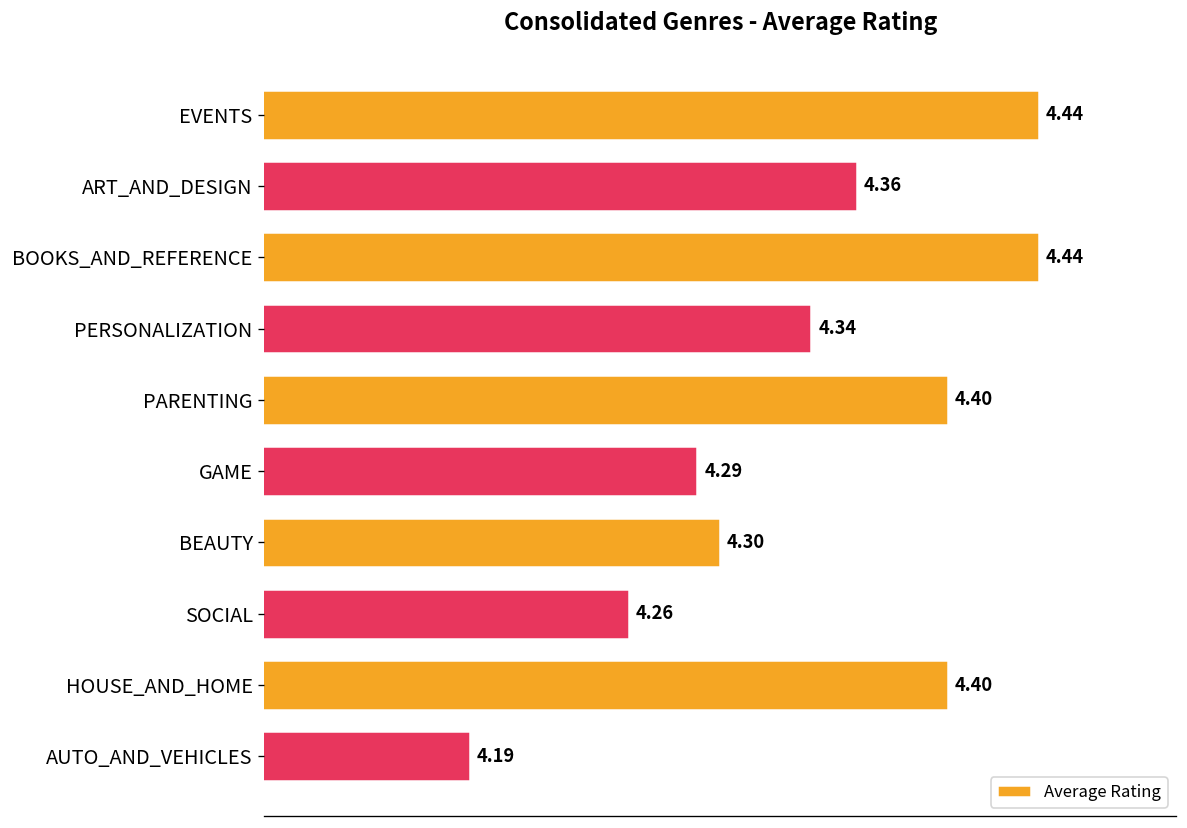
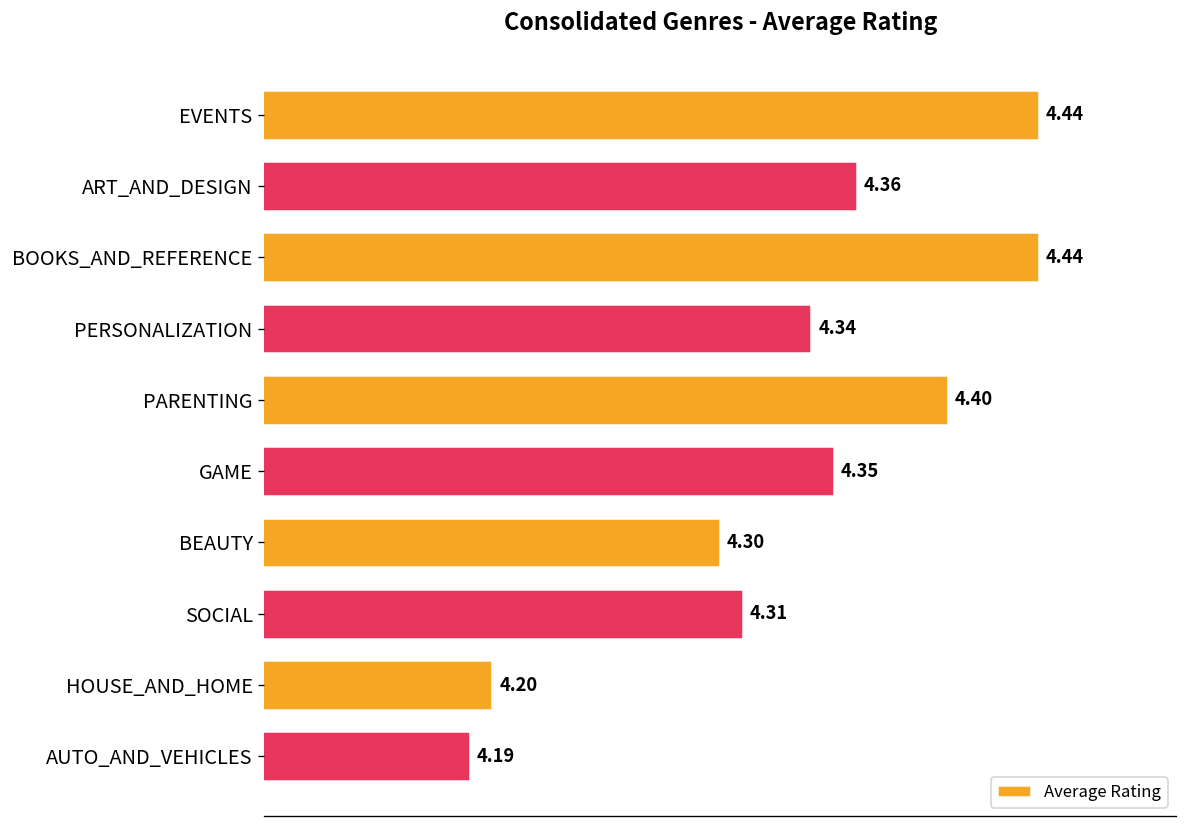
  {
    "EVENTS": 4.44,
    "ART_AND_DESIGN": 4.36,
    "BOOKS_AND_REFERENCE": 4.44,
    "PERSONALIZATION": 4.34,
    "PARENTING": 4.40,
-   "GAME": 4.29,
+   "GAME": 4.35,
    "BEAUTY": 4.30,
-   "SOCIAL": 4.26,
-   "HOUSE_AND_HOME": 4.40,
+   "SOCIAL": 4.31,
+   "HOUSE_AND_HOME": 4.20,
    "AUTO_AND_VEHICLES": 4.19
  }
